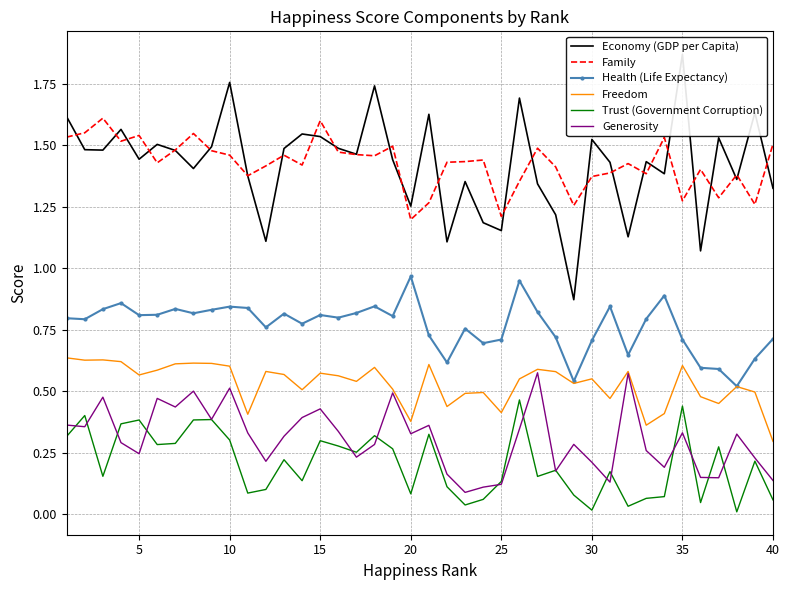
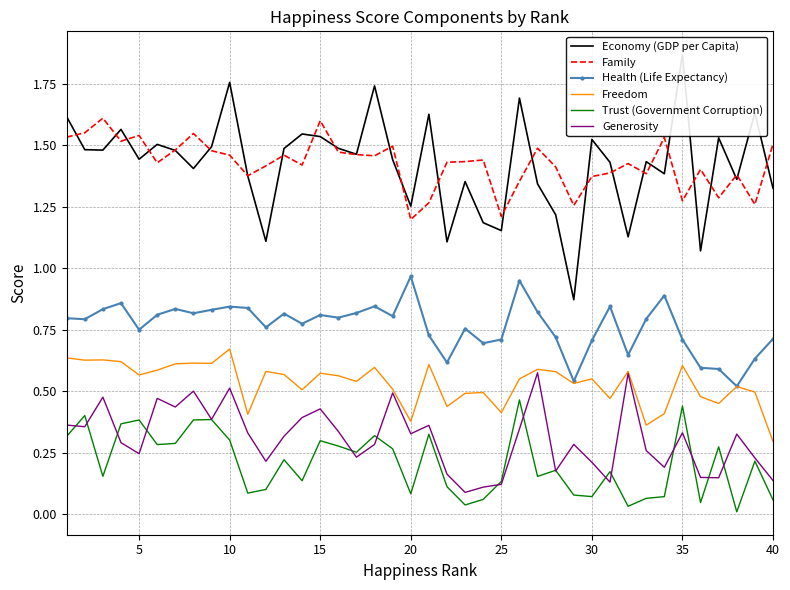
  {
    "Economy (GDP per Capita)": {
      "5": 1.44,
      "10": 1.76,
      "15": 1.54,
      "20": 1.25,
      "25": 1.15,
      "30": 1.52,
      "40": 1.33
    },
    "Family": {
      "5": 1.54,
      "10": 1.46,
      "15": 1.60,
      "20": 1.20,
      "25": 1.21,
      "30": 1.37,
      "35": 1.27,
      "40": 1.51
    },
    "Health (Life Expectancy)": {
-     "5": 0.81,
+     "5": 0.75,
      "10": 0.84,
      "15": 0.81,
      "20": 0.97,
      "25": 0.71,
      "30": 0.71,
      "35": 0.71,
      "40": 0.71
    },
    "Freedom": {
      "5": 0.57,
-     "10": 0.60,
+     "10": 0.67,
      "15": 0.57,
      "20": 0.38,
      "25": 0.41,
      "30": 0.55,
      "35": 0.60,
      "40": 0.30
    },
    "Trust (Government Corruption)": {
      "5": 0.38,
      "10": 0.30,
      "15": 0.30,
      "20": 0.08,
      "25": 0.13,
-     "30": 0.02,
+     "30": 0.07,
      "35": 0.44,
      "40": 0.06
    },
    "Generosity": {
      "5": 0.25,
      "10": 0.51,
      "15": 0.43,
      "20": 0.33,
      "25": 0.12,
      "30": 0.21,
      "35": 0.33,
      "40": 0.14
    }
  }
